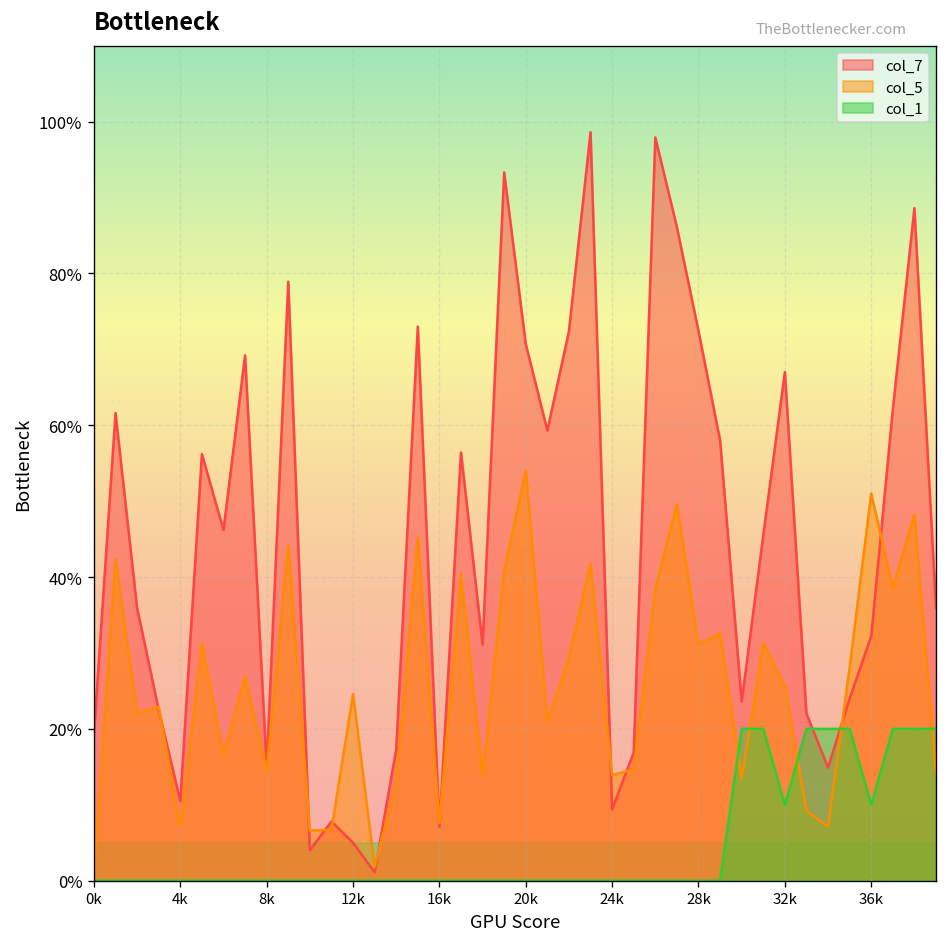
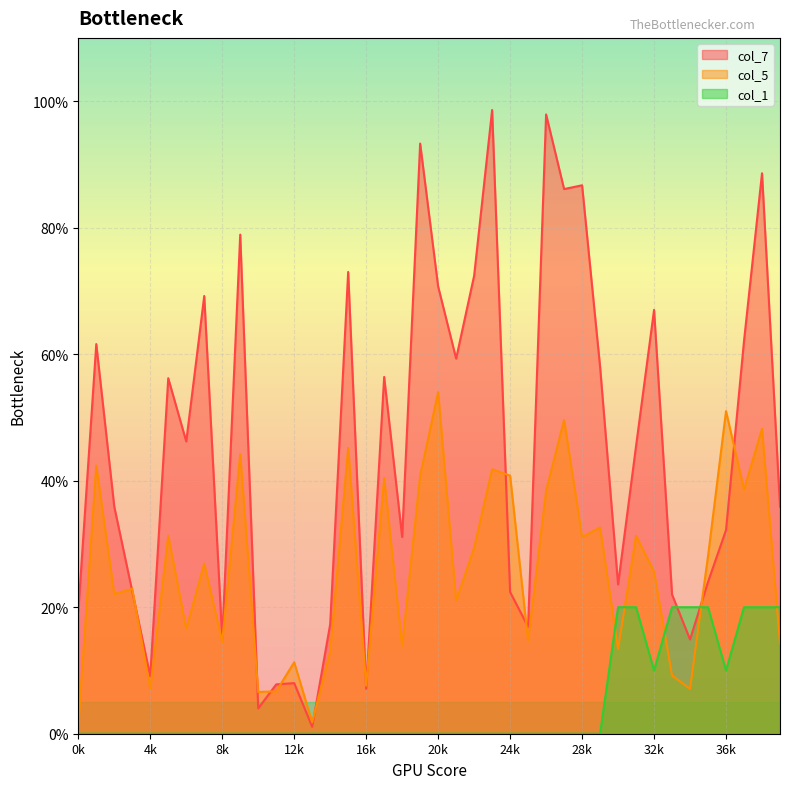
  {
    "col_7": {
      "0k": "19%",
-     "4k": "11%",
+     "4k": "9%",
      "8k": "15%",
-     "12k": "5%",
+     "12k": "8%",
      "16k": "7%",
      "20k": "71%",
-     "24k": "9%",
-     "28k": "72%",
+     "24k": "22%",
+     "28k": "87%",
      "32k": "67%",
      "36k": "32%"
    },
    "col_5": {
      "0k": "1%",
      "4k": "7%",
      "8k": "14%",
-     "12k": "25%",
+     "12k": "11%",
      "16k": "8%",
      "20k": "54%",
-     "24k": "14%",
+     "24k": "41%",
      "28k": "31%",
      "32k": "26%",
      "36k": "51%"
    },
    "col_1": {
      "0k": "0%",
      "4k": "0%",
      "8k": "0%",
      "12k": "0%",
      "16k": "0%",
      "20k": "0%",
      "24k": "0%",
      "28k": "0%",
      "32k": "10%",
      "36k": "10%"
    }
  }
